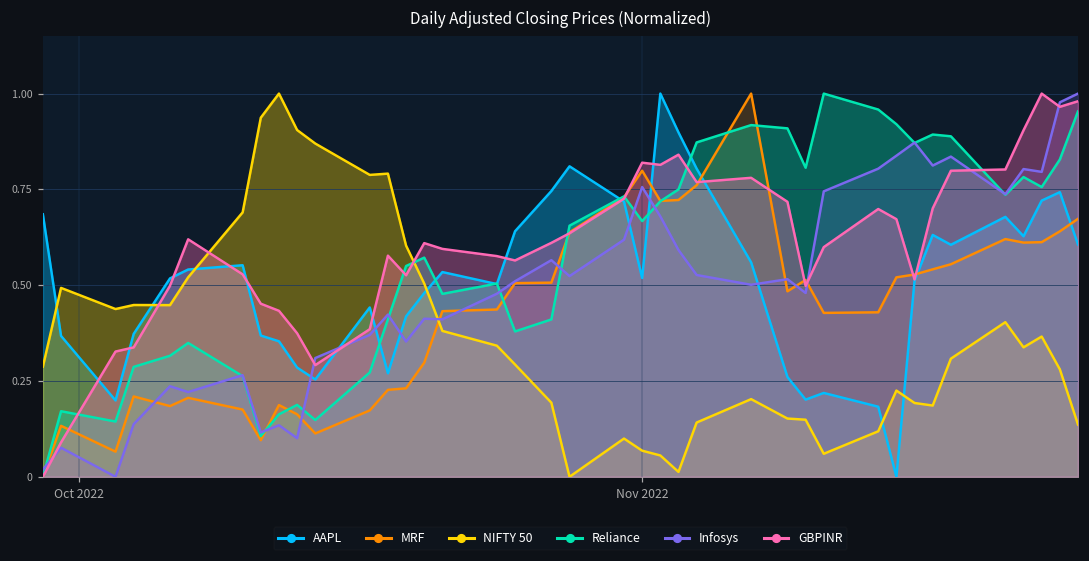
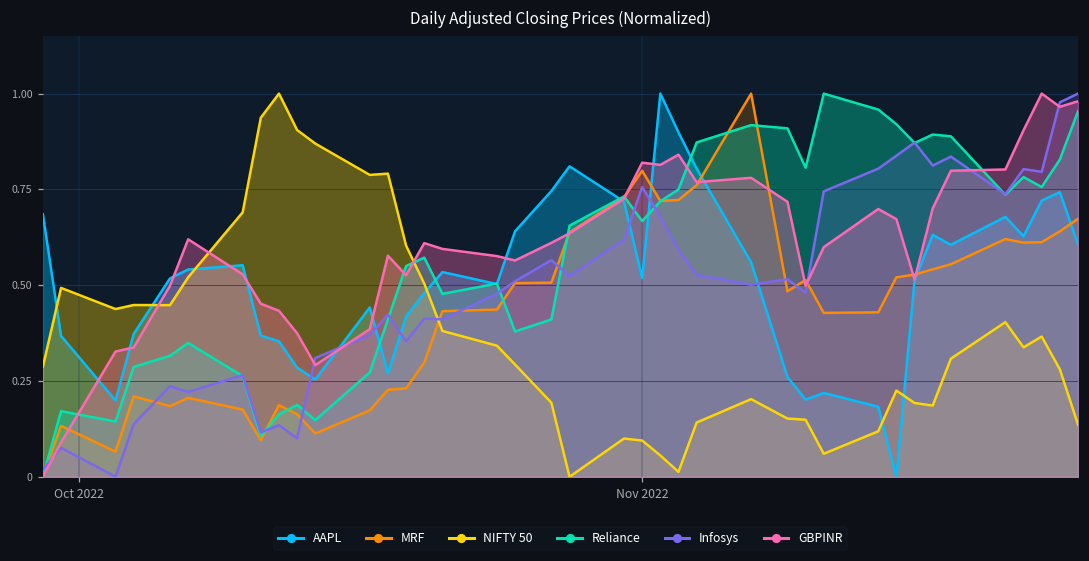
  {
    "MRF": {
      "Nov 2022": 0.80
    },
    "NIFTY 50": {
-     "Nov 2022": 0.07
+     "Nov 2022": 0.09
    },
    "Infosys": {
      "Nov 2022": 0.76
    },
    "GBPINR": {
      "Nov 2022": 0.82
    }
  }
